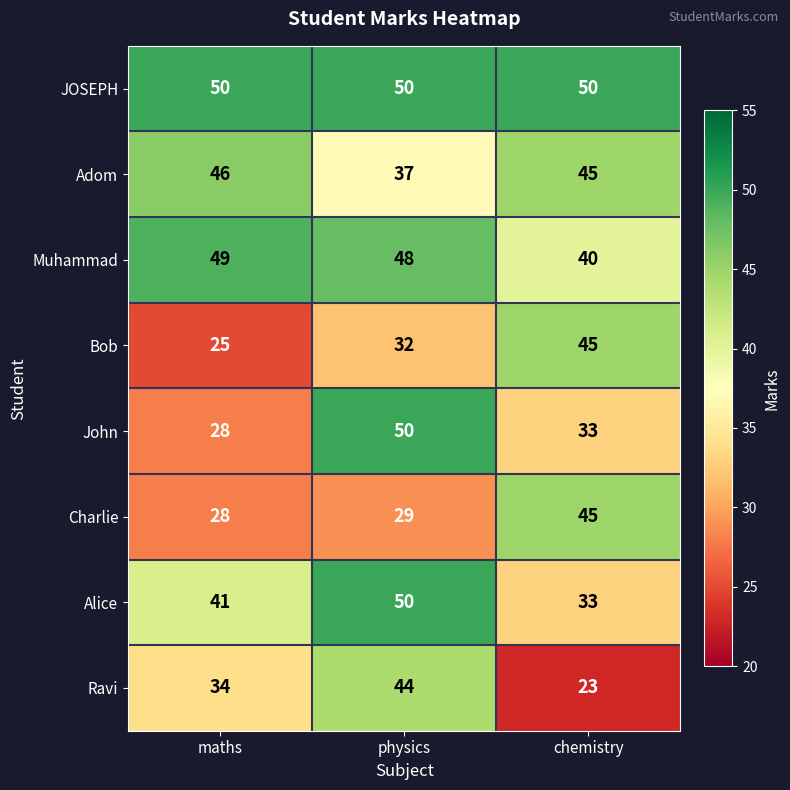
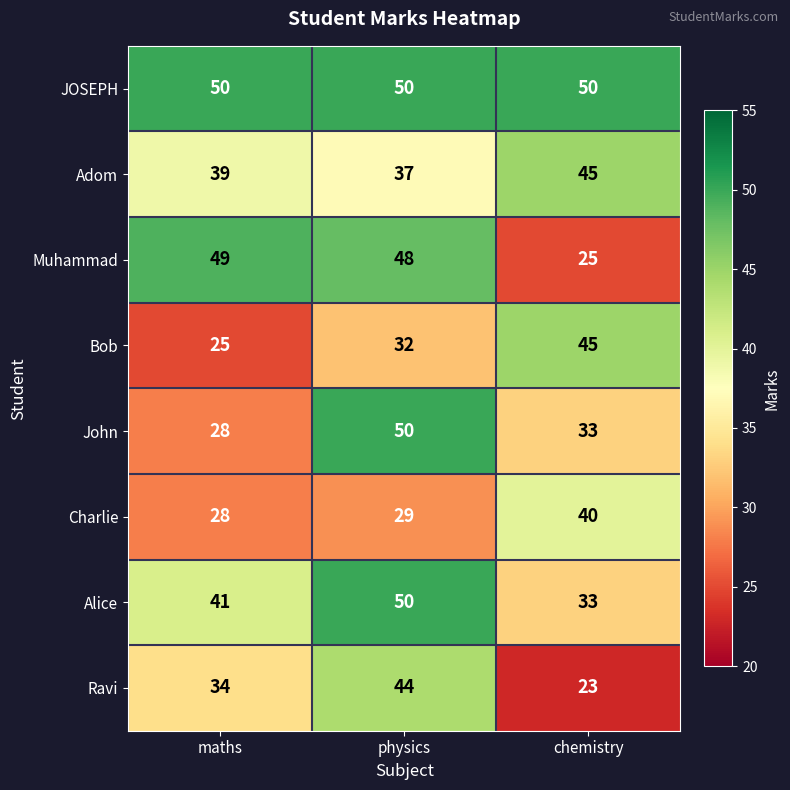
  {
    "JOSEPH": {
      "maths": 50,
      "physics": 50,
      "chemistry": 50
    },
    "Adom": {
-     "maths": 46,
+     "maths": 39,
      "physics": 37,
      "chemistry": 45
    },
    "Muhammad": {
      "maths": 49,
      "physics": 48,
-     "chemistry": 40
+     "chemistry": 25
    },
    "Bob": {
      "maths": 25,
      "physics": 32,
      "chemistry": 45
    },
    "John": {
      "maths": 28,
      "physics": 50,
      "chemistry": 33
    },
    "Charlie": {
      "maths": 28,
      "physics": 29,
-     "chemistry": 45
+     "chemistry": 40
    },
    "Alice": {
      "maths": 41,
      "physics": 50,
      "chemistry": 33
    },
    "Ravi": {
      "maths": 34,
      "physics": 44,
      "chemistry": 23
    }
  }
